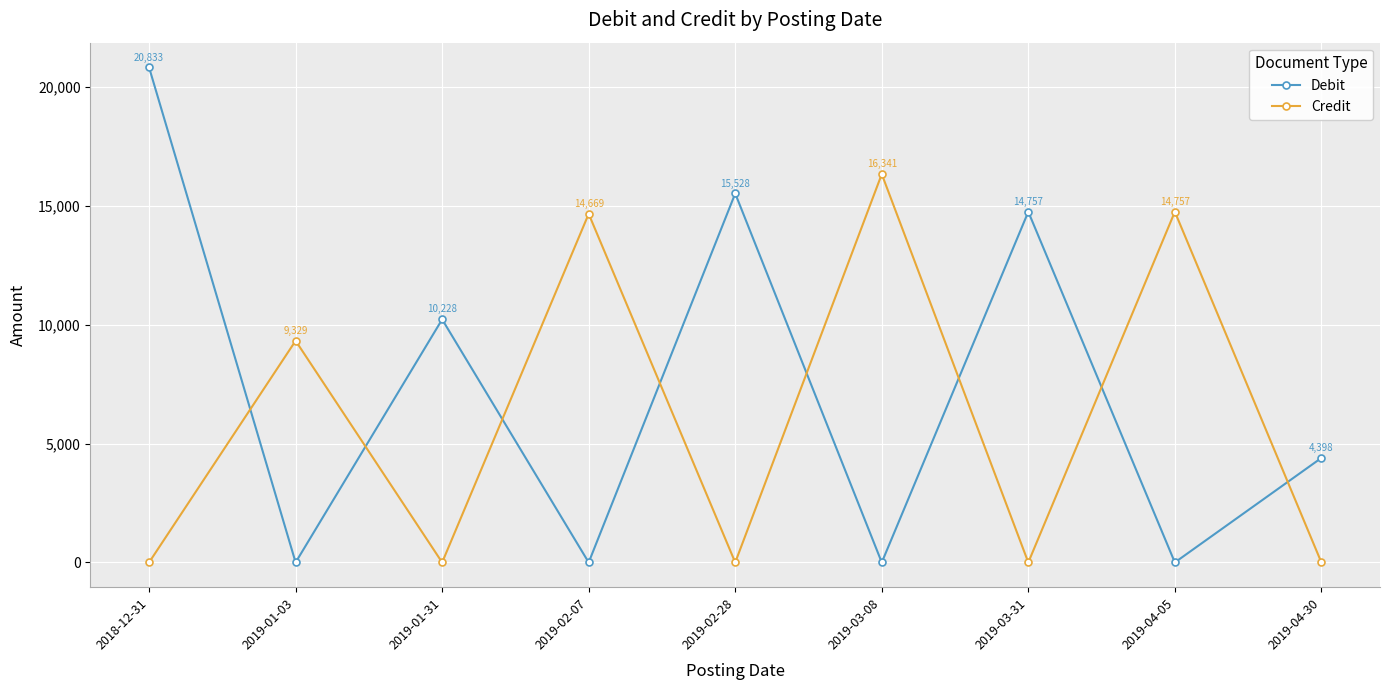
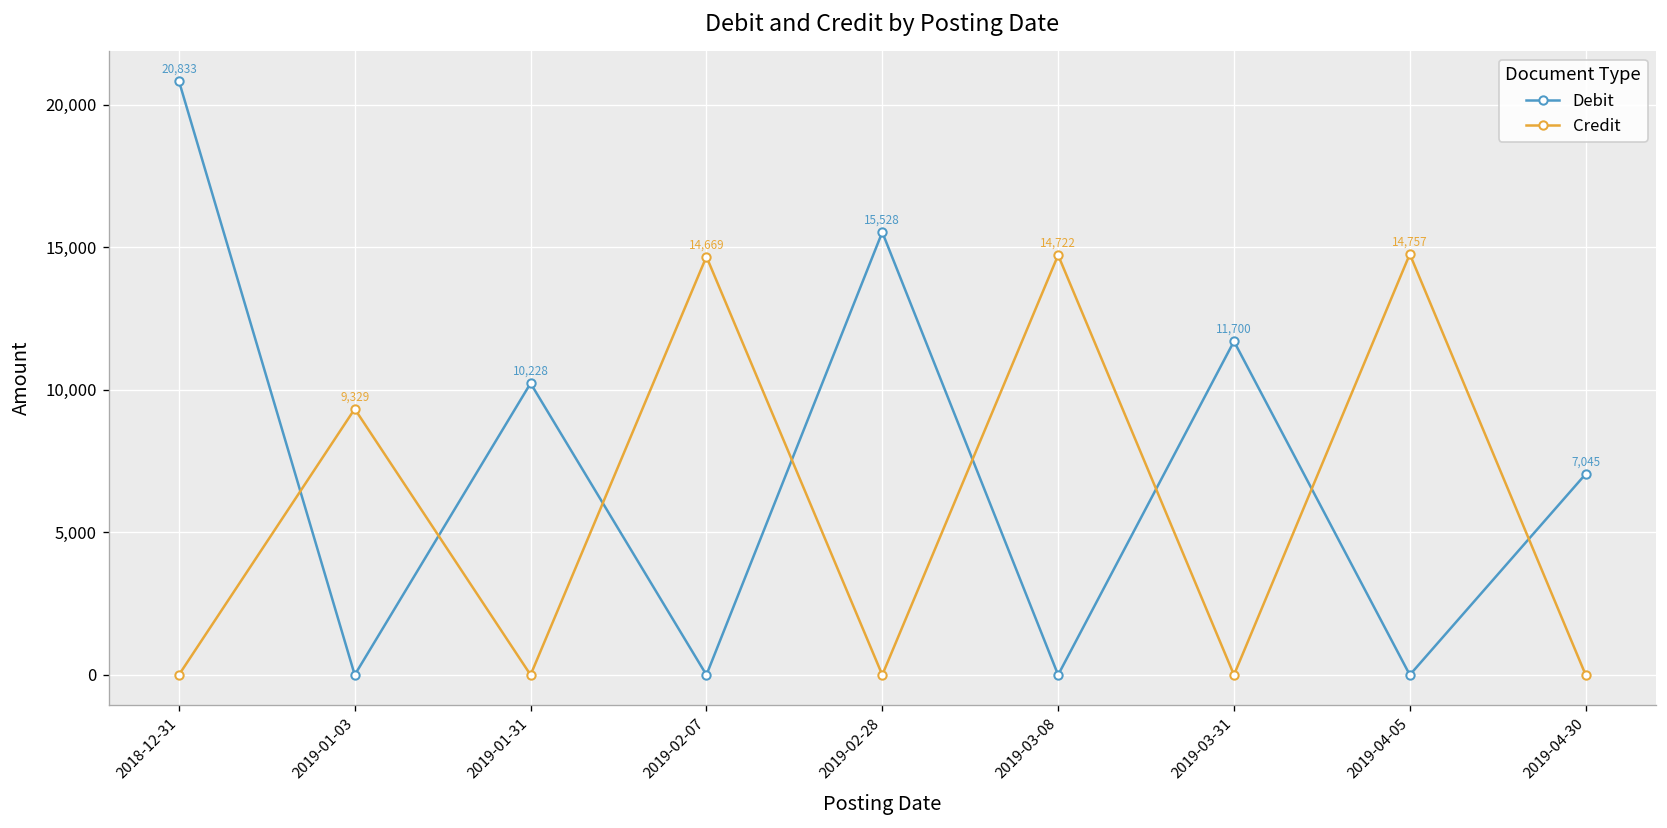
  {
    "Debit": {
      "2018-12-31": "20,833",
      "2019-01-31": "10,228",
      "2019-02-28": "15,528",
-     "2019-03-31": "14,757",
-     "2019-04-30": "4,398"
+     "2019-03-31": "11,700",
+     "2019-04-30": "7,045"
    },
    "Credit": {
      "2019-01-03": "9,329",
      "2019-02-07": "14,669",
-     "2019-03-08": "16,341",
+     "2019-03-08": "14,722",
      "2019-04-05": "14,757"
    }
  }
